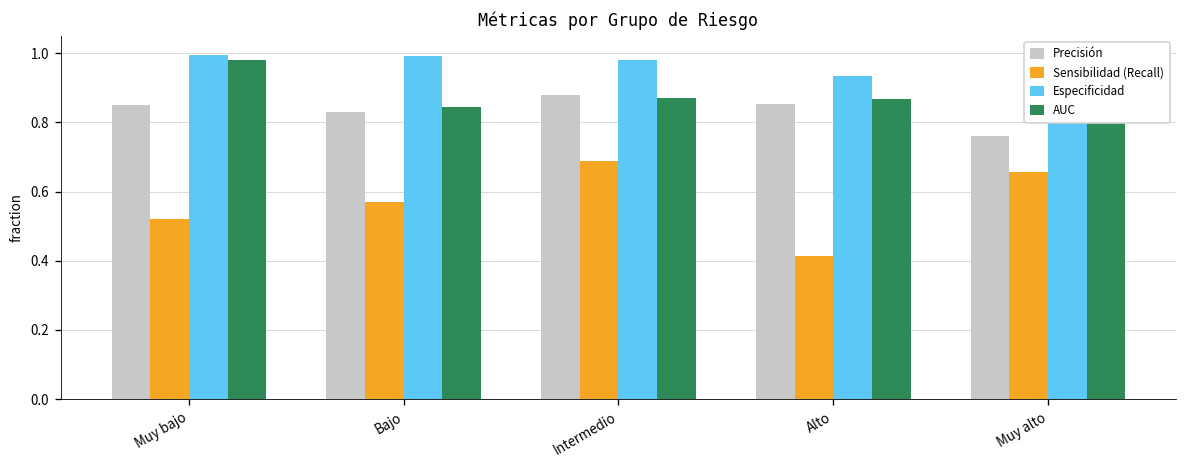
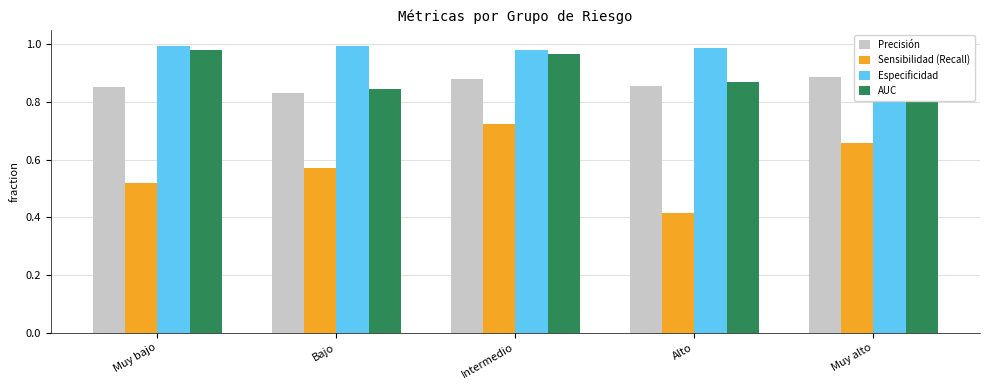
  {
    "Precisión": {
      "Muy bajo": 0.85,
      "Bajo": 0.83,
      "Intermedio": 0.88,
      "Alto": 0.85,
-     "Muy alto": 0.76
+     "Muy alto": 0.89
    },
    "Sensibilidad (Recall)": {
      "Muy bajo": 0.52,
      "Bajo": 0.57,
-     "Intermedio": 0.69,
+     "Intermedio": 0.72,
      "Alto": 0.41,
      "Muy alto": 0.66
    },
    "Especificidad": {
      "Muy bajo": 1.00,
      "Bajo": 0.99,
      "Intermedio": 0.98,
-     "Alto": 0.93
+     "Alto": 0.99
    },
    "AUC": {
      "Muy bajo": 0.98,
      "Bajo": 0.84,
-     "Intermedio": 0.87,
+     "Intermedio": 0.97,
      "Alto": 0.87
    }
  }
